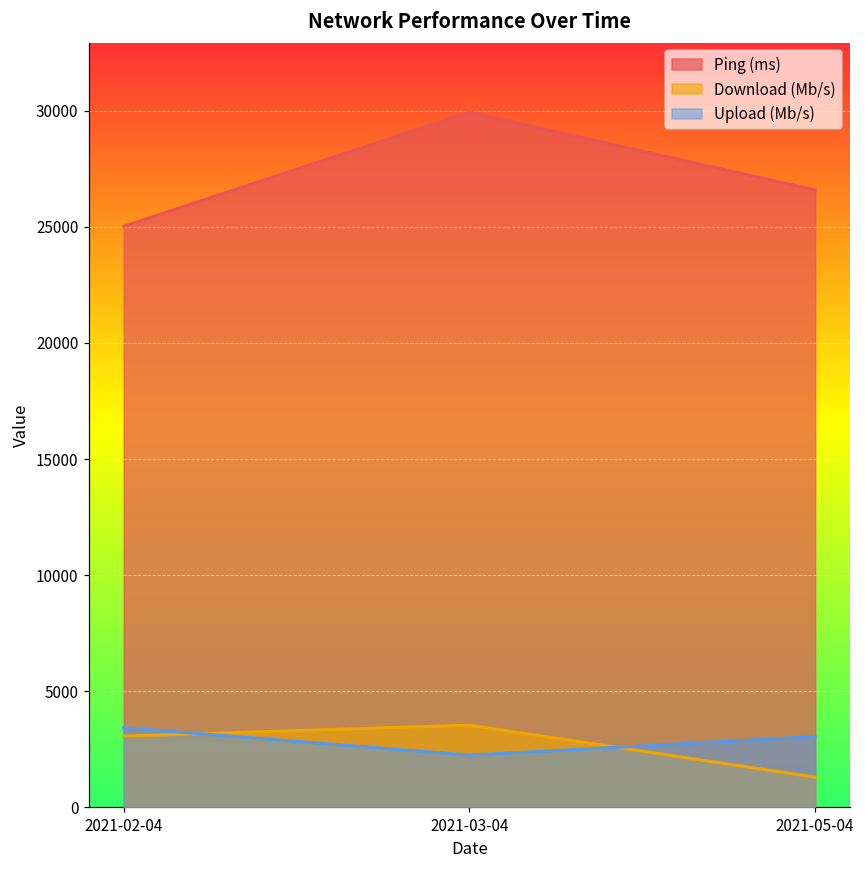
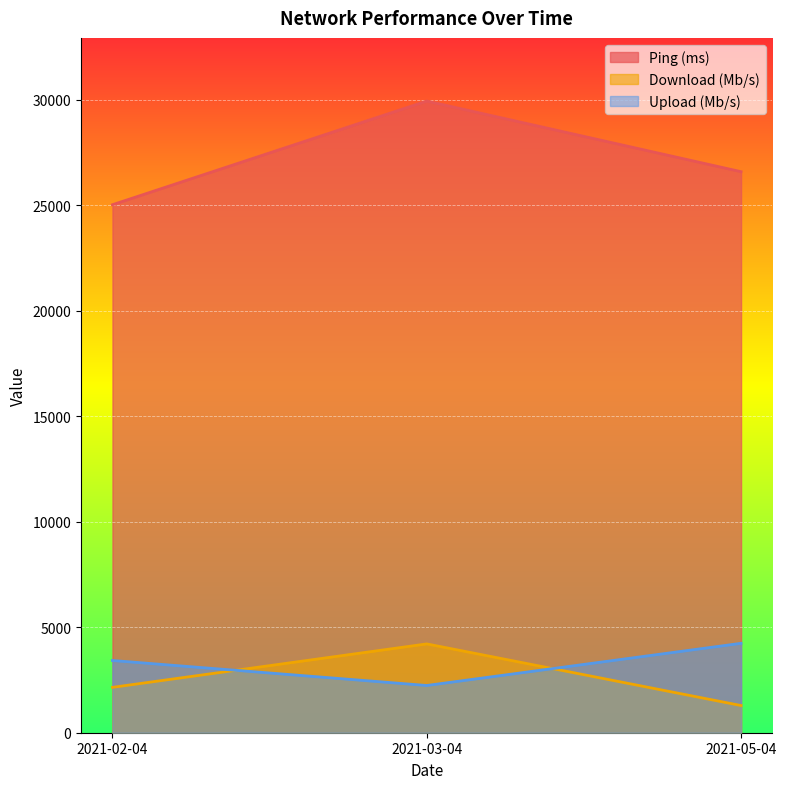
  {
    "Ping (ms)": {
      "2021-02-04": 25000,
      "2021-03-04": 29900,
      "2021-05-04": 26600
    },
    "Download (Mb/s)": {
-     "2021-02-04": 3100,
-     "2021-03-04": 3500,
+     "2021-02-04": 2200,
+     "2021-03-04": 4200,
      "2021-05-04": 1300
    },
    "Upload (Mb/s)": {
      "2021-02-04": 3400,
      "2021-03-04": 2200,
-     "2021-05-04": 3000
+     "2021-05-04": 4200
    }
  }
